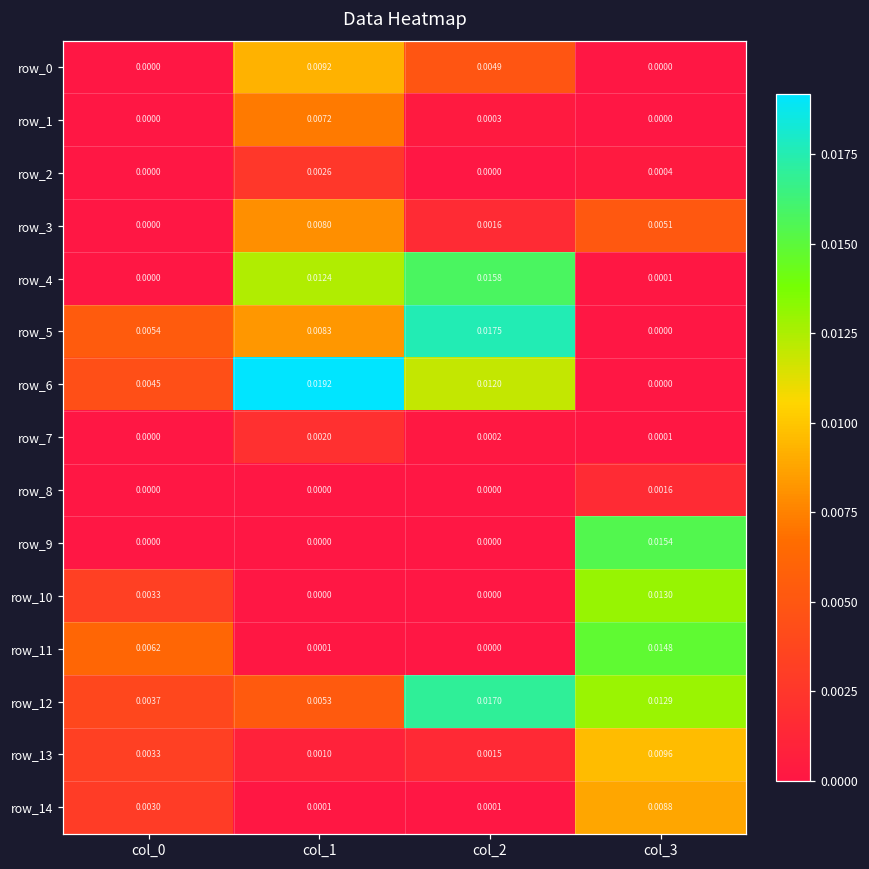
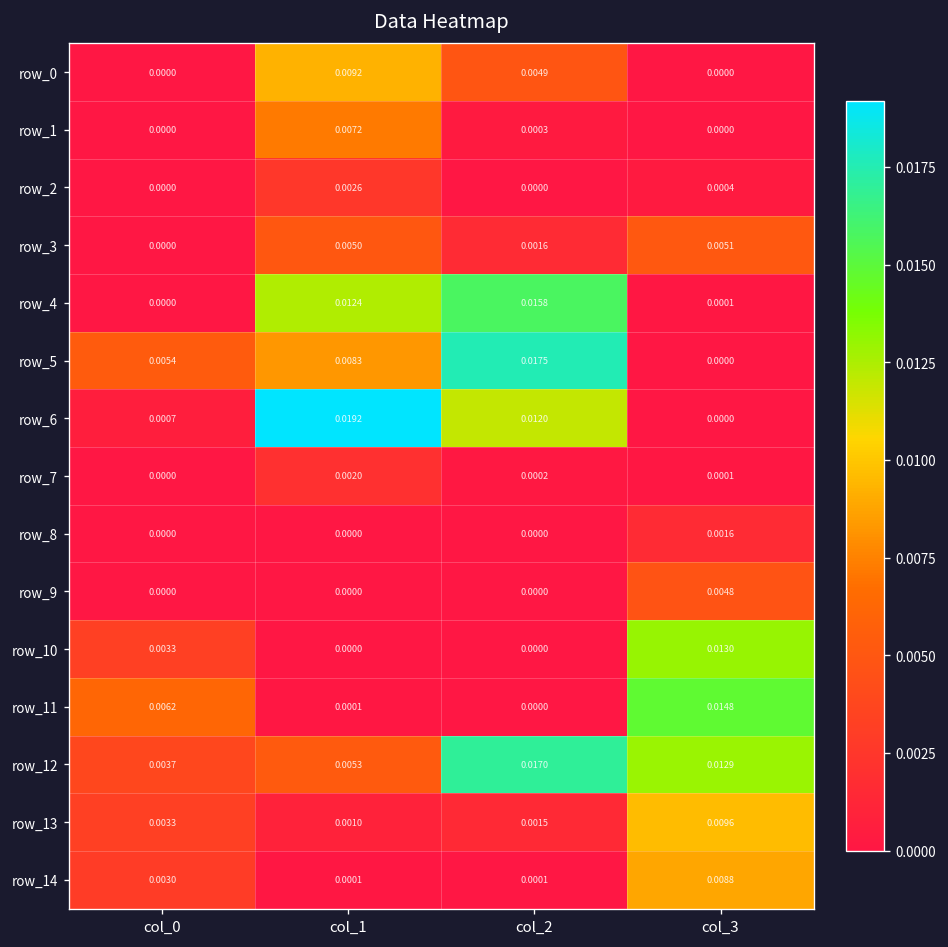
  {
    "row_0": {
      "col_0": 0.0000,
      "col_1": 0.0092,
      "col_2": 0.0049,
      "col_3": 0.0000
    },
    "row_1": {
      "col_0": 0.0000,
      "col_1": 0.0072,
      "col_2": 0.0003,
      "col_3": 0.0000
    },
    "row_2": {
      "col_0": 0.0000,
      "col_1": 0.0026,
      "col_2": 0.0000,
      "col_3": 0.0004
    },
    "row_3": {
      "col_0": 0.0000,
-     "col_1": 0.0080,
+     "col_1": 0.0050,
      "col_2": 0.0016,
      "col_3": 0.0051
    },
    "row_4": {
      "col_0": 0.0000,
      "col_1": 0.0124,
      "col_2": 0.0158,
      "col_3": 0.0001
    },
    "row_5": {
      "col_0": 0.0054,
      "col_1": 0.0083,
      "col_2": 0.0175,
      "col_3": 0.0000
    },
    "row_6": {
-     "col_0": 0.0045,
+     "col_0": 0.0007,
      "col_1": 0.0192,
      "col_2": 0.0120,
      "col_3": 0.0000
    },
    "row_7": {
      "col_0": 0.0000,
      "col_1": 0.0020,
      "col_2": 0.0002,
      "col_3": 0.0001
    },
    "row_8": {
      "col_0": 0.0000,
      "col_1": 0.0000,
      "col_2": 0.0000,
      "col_3": 0.0016
    },
    "row_9": {
      "col_0": 0.0000,
      "col_1": 0.0000,
      "col_2": 0.0000,
-     "col_3": 0.0154
+     "col_3": 0.0048
    },
    "row_10": {
      "col_0": 0.0033,
      "col_1": 0.0000,
      "col_2": 0.0000,
      "col_3": 0.0130
    },
    "row_11": {
      "col_0": 0.0062,
      "col_1": 0.0001,
      "col_2": 0.0000,
      "col_3": 0.0148
    },
    "row_12": {
      "col_0": 0.0037,
      "col_1": 0.0053,
      "col_2": 0.0170,
      "col_3": 0.0129
    },
    "row_13": {
      "col_0": 0.0033,
      "col_1": 0.0010,
      "col_2": 0.0015,
      "col_3": 0.0096
    },
    "row_14": {
      "col_0": 0.0030,
      "col_1": 0.0001,
      "col_2": 0.0001,
      "col_3": 0.0088
    }
  }
